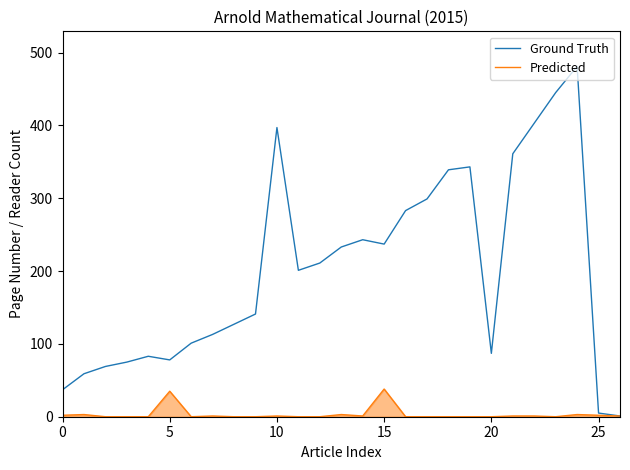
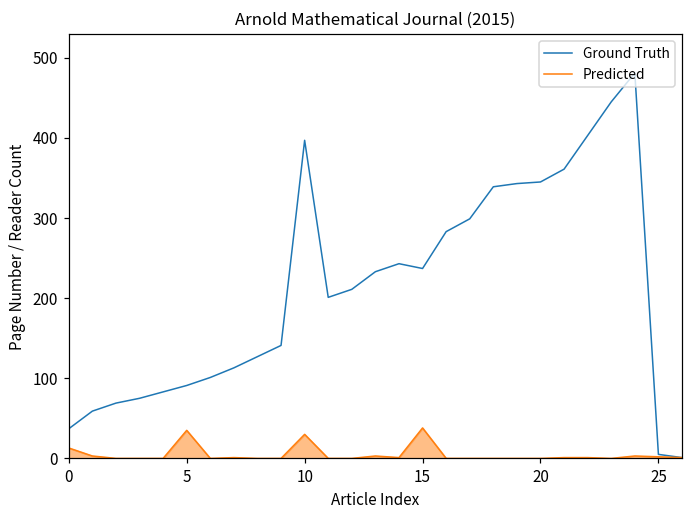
  {
    "Ground Truth": {
      "0": 40,
-     "5": 80,
+     "5": 90,
      "10": 400,
      "15": 240,
-     "20": 90
+     "20": 350
    },
    "Predicted": {
-     "0": 0,
+     "0": 10,
      "5": 40,
-     "10": 0,
+     "10": 30,
      "15": 40,
      "20": 0
    }
  }
